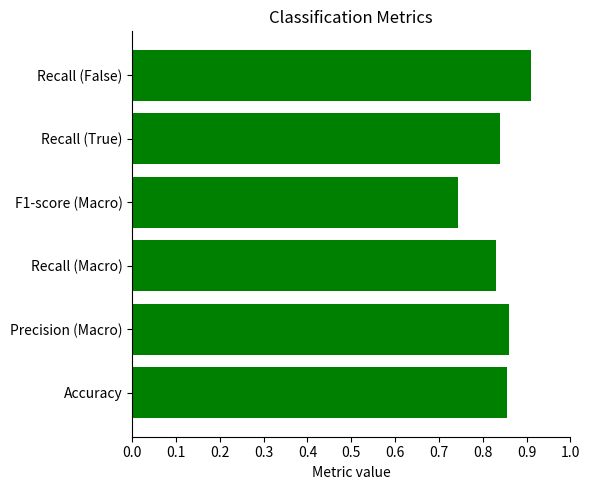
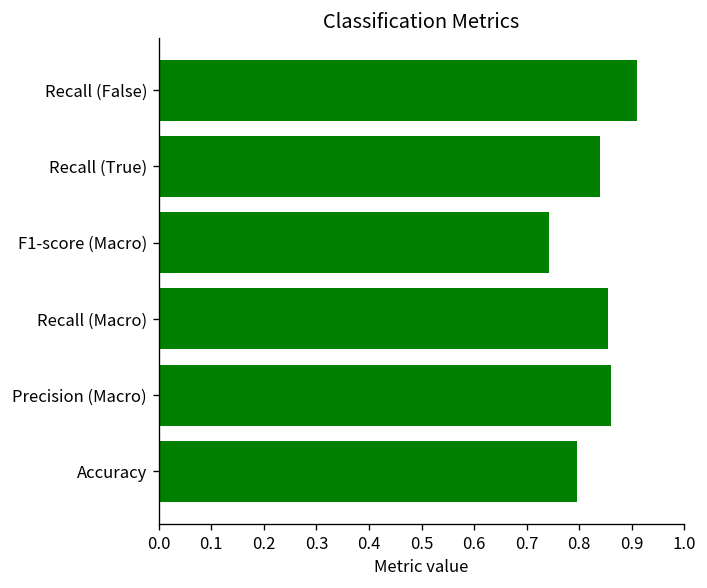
  {
    "Recall (False)": 0.91,
    "Recall (True)": 0.84,
    "F1-score (Macro)": 0.74,
-   "Recall (Macro)": 0.83,
+   "Recall (Macro)": 0.85,
    "Precision (Macro)": 0.86,
-   "Accuracy": 0.86
+   "Accuracy": 0.80
  }
